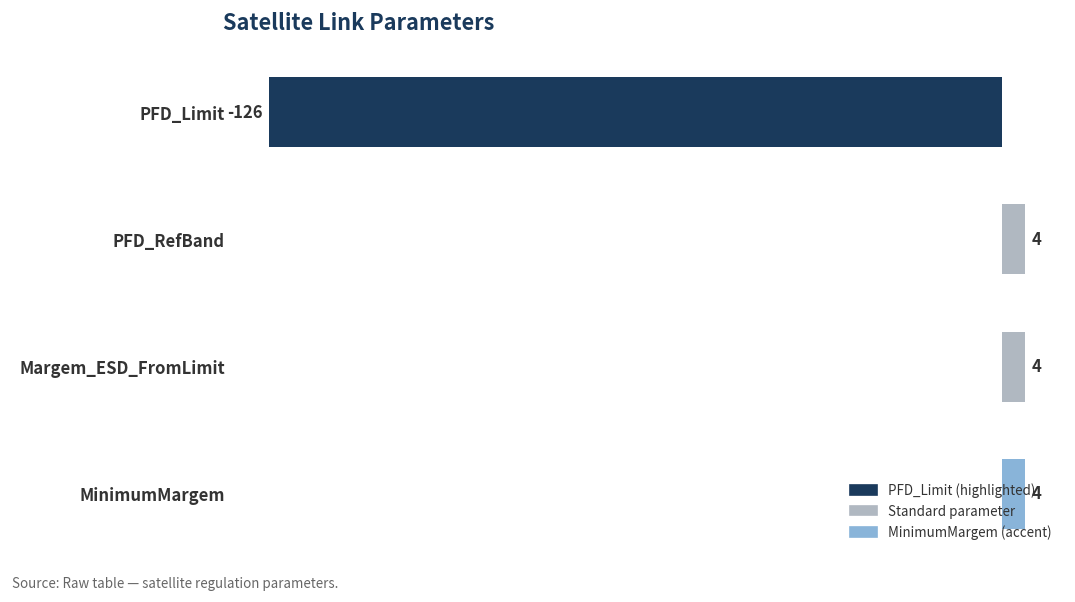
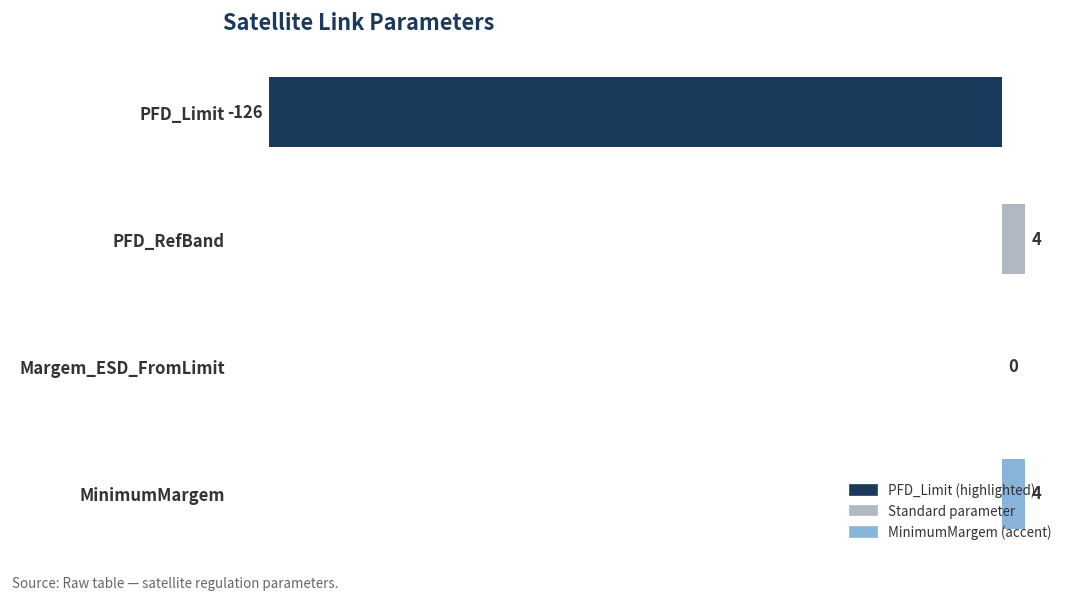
  {
    "PFD_Limit": -126,
    "PFD_RefBand": 4,
-   "Margem_ESD_FromLimit": 4,
+   "Margem_ESD_FromLimit": 0,
    "MinimumMargem": 4
  }
